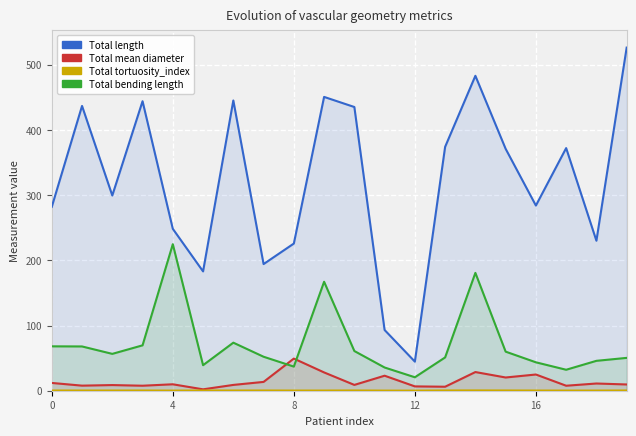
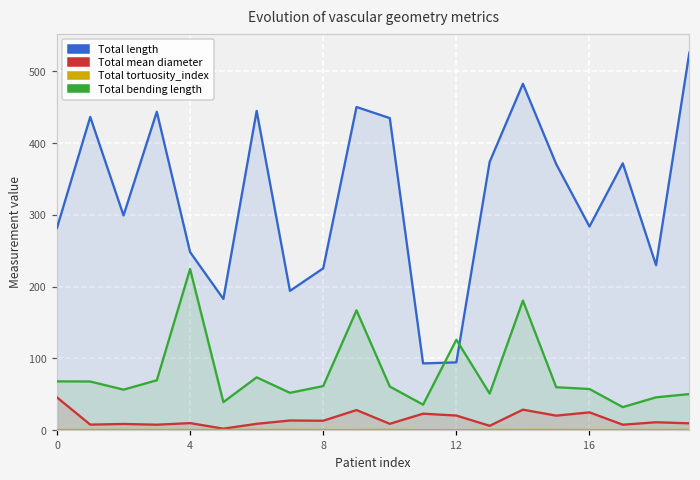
  {
    "Total length": {
      "0": 280,
      "4": 250,
      "8": 230,
-     "12": 40,
+     "12": 90,
      "16": 280
    },
    "Total mean diameter": {
-     "0": 10,
+     "0": 50,
      "4": 10,
-     "8": 50,
-     "12": 10,
+     "8": 10,
+     "12": 20,
      "16": 20
    },
    "Total tortuosity_index": {
      "0": 0,
      "4": 0,
      "8": 0,
      "12": 0,
      "16": 0
    },
    "Total bending length": {
      "0": 70,
      "4": 220,
-     "8": 40,
-     "12": 20,
-     "16": 40
+     "8": 60,
+     "12": 130,
+     "16": 60
    }
  }
